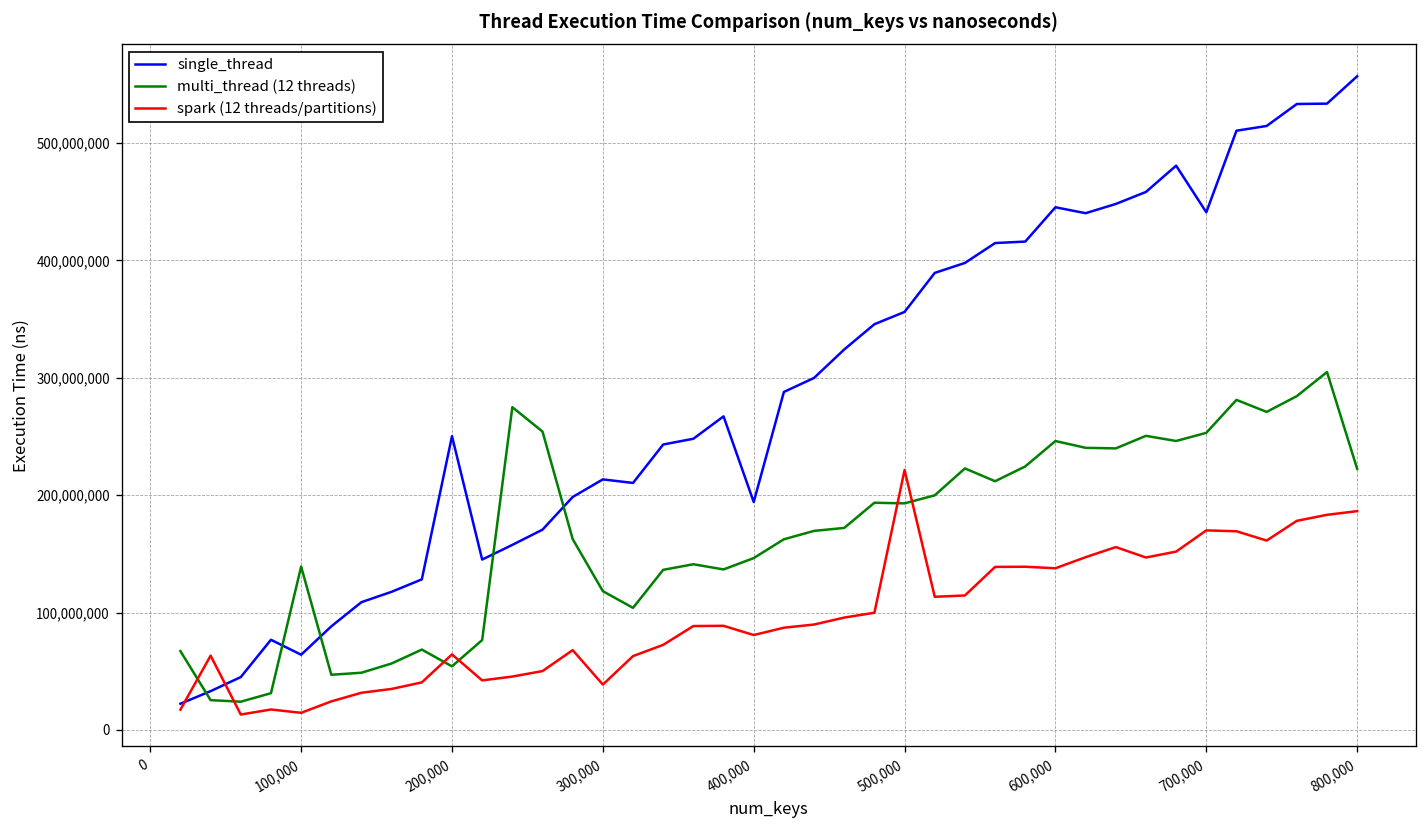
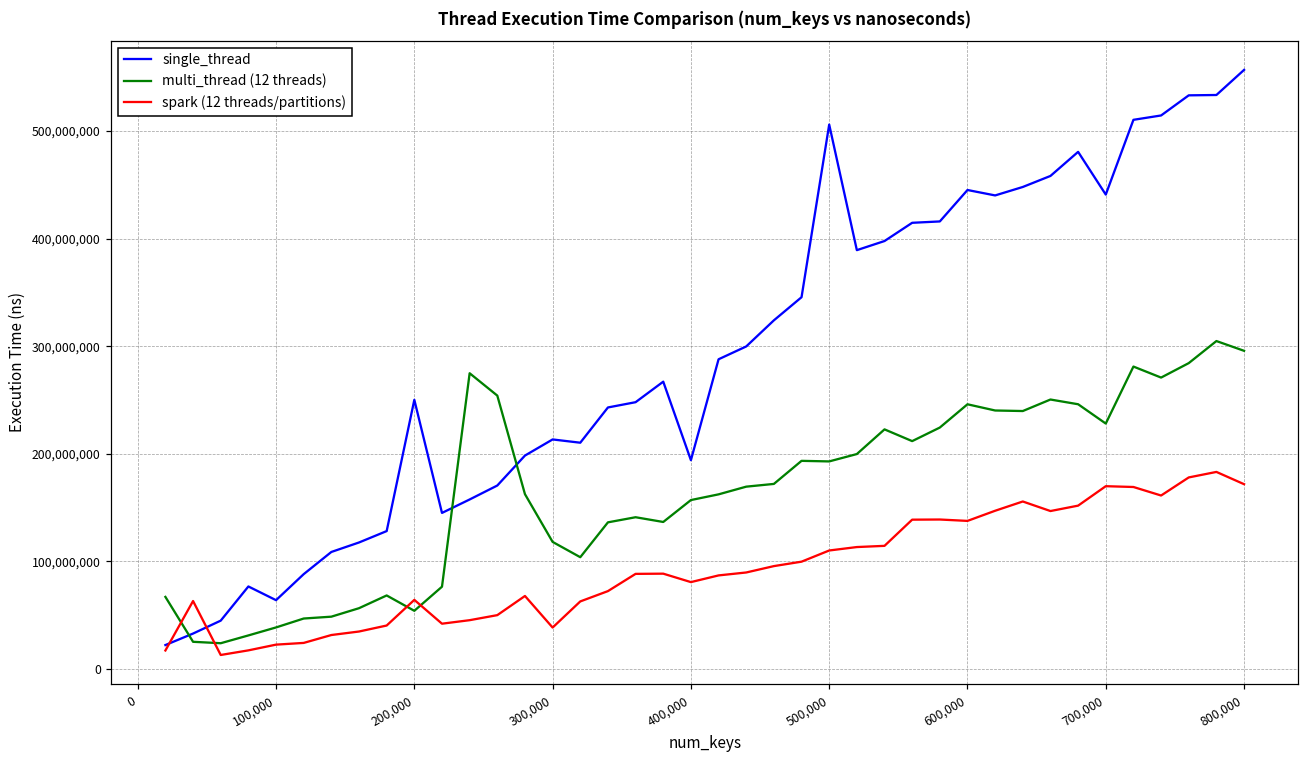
  {
    "single_thread": {
      "100,000": "60,000,000",
      "200,000": "250,000,000",
      "300,000": "210,000,000",
      "400,000": "190,000,000",
-     "500,000": "360,000,000",
+     "500,000": "510,000,000",
      "600,000": "450,000,000",
      "700,000": "440,000,000",
      "800,000": "560,000,000"
    },
    "multi_thread (12 threads)": {
-     "100,000": "140,000,000",
+     "100,000": "40,000,000",
      "200,000": "50,000,000",
      "300,000": "120,000,000",
-     "400,000": "150,000,000",
+     "400,000": "160,000,000",
      "500,000": "190,000,000",
      "600,000": "250,000,000",
-     "700,000": "250,000,000",
-     "800,000": "220,000,000"
+     "700,000": "230,000,000",
+     "800,000": "300,000,000"
    },
    "spark (12 threads/partitions)": {
-     "100,000": "10,000,000",
+     "100,000": "20,000,000",
      "200,000": "60,000,000",
      "300,000": "40,000,000",
      "400,000": "80,000,000",
-     "500,000": "220,000,000",
+     "500,000": "110,000,000",
      "600,000": "140,000,000",
      "700,000": "170,000,000",
-     "800,000": "190,000,000"
+     "800,000": "170,000,000"
    }
  }
